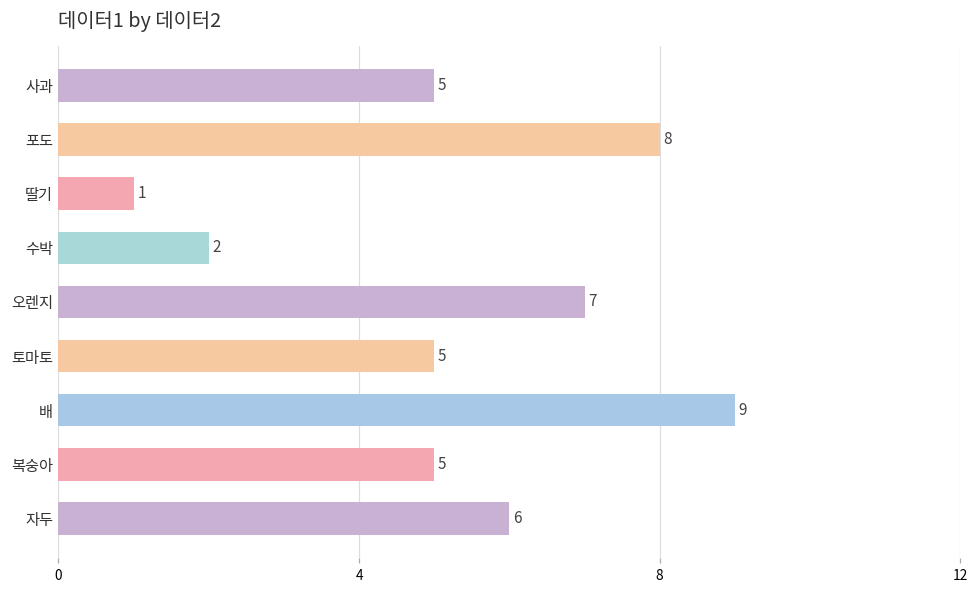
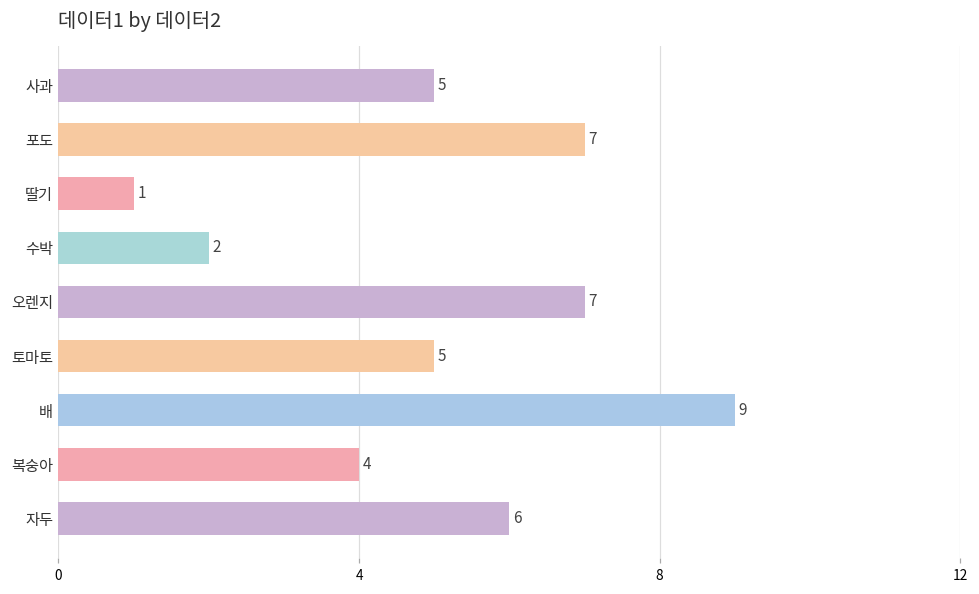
  {
    "사과": 5,
-   "포도": 8,
+   "포도": 7,
    "딸기": 1,
    "수박": 2,
    "오렌지": 7,
    "토마토": 5,
    "배": 9,
-   "복숭아": 5,
+   "복숭아": 4,
    "자두": 6
  }
